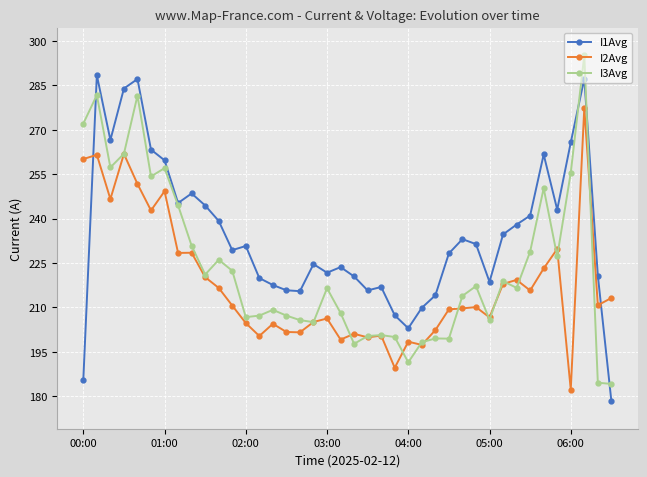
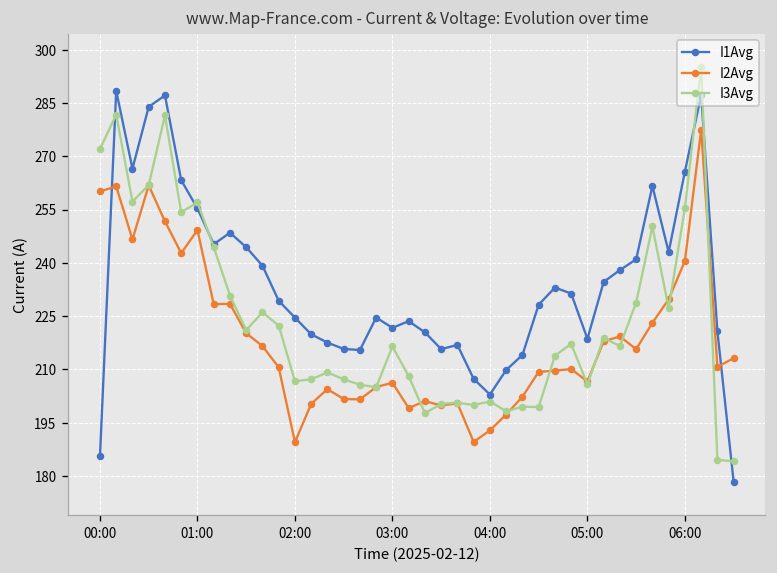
  {
    "I1Avg": {
      "00:00": 186,
-     "01:00": 260,
-     "02:00": 231,
+     "01:00": 255,
+     "02:00": 225,
      "03:00": 222,
      "04:00": 203,
      "05:00": 219,
      "06:00": 266
    },
    "I2Avg": {
      "00:00": 260,
      "01:00": 249,
-     "02:00": 205,
+     "02:00": 190,
      "03:00": 206,
-     "04:00": 198,
-     "06:00": 182
+     "04:00": 193,
+     "06:00": 241
    },
    "I3Avg": {
      "00:00": 272,
      "01:00": 257,
      "02:00": 207,
      "03:00": 216,
-     "04:00": 191,
+     "04:00": 201,
      "06:00": 255
    }
  }
